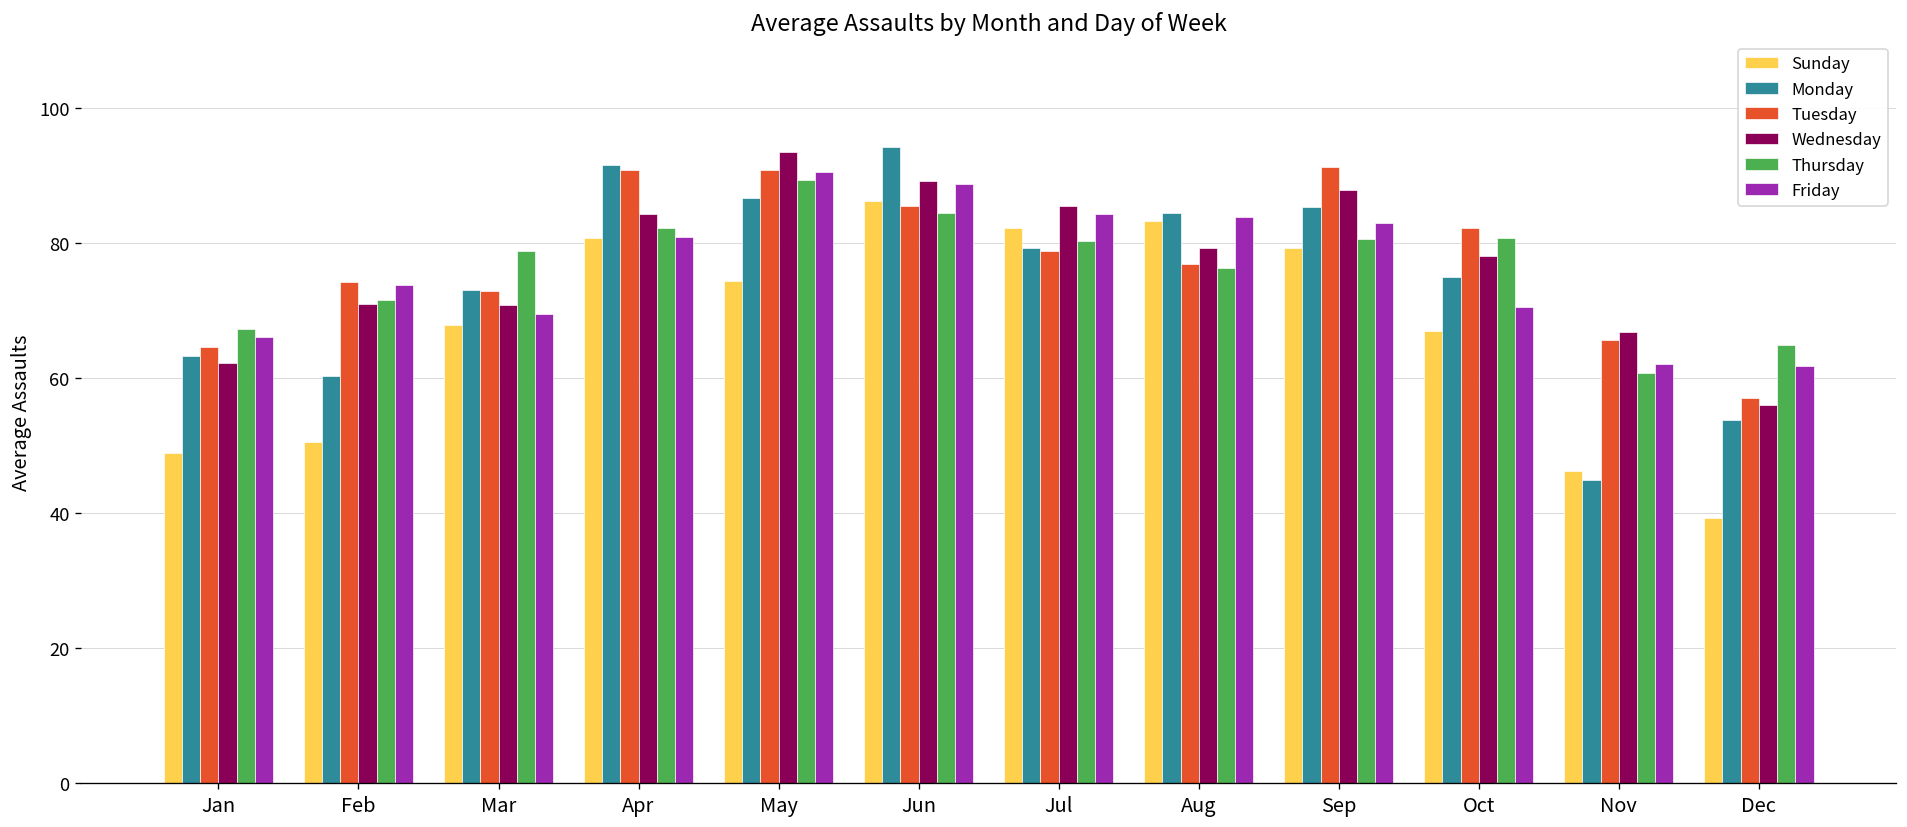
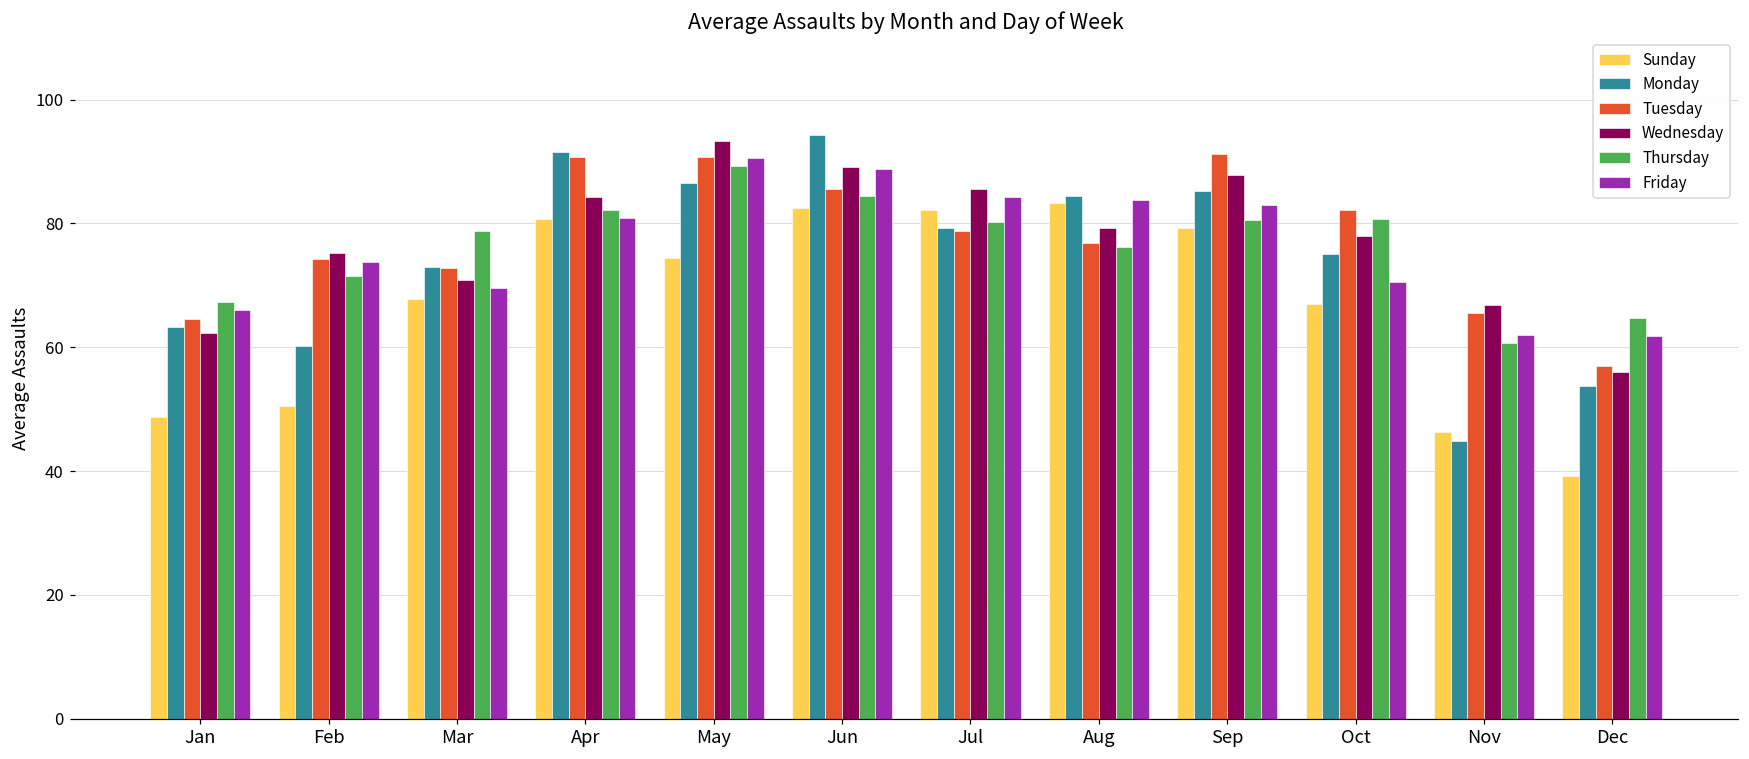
  {
    "Sunday": {
      "Jan": 49,
      "Feb": 51,
      "Mar": 68,
      "Apr": 81,
      "May": 74,
-     "Jun": 86,
+     "Jun": 82,
      "Jul": 82,
      "Aug": 83,
      "Sep": 79,
      "Oct": 67,
      "Nov": 46,
      "Dec": 39
    },
    "Monday": {
      "Jan": 63,
      "Feb": 60,
      "Mar": 73,
      "Apr": 92,
      "May": 87,
      "Jun": 94,
      "Jul": 79,
      "Aug": 84,
      "Sep": 85,
      "Oct": 75,
      "Nov": 45,
      "Dec": 54
    },
    "Tuesday": {
      "Jan": 65,
      "Feb": 74,
      "Mar": 73,
      "Apr": 91,
      "May": 91,
      "Jun": 86,
      "Jul": 79,
      "Aug": 77,
      "Sep": 91,
      "Oct": 82,
      "Nov": 66,
      "Dec": 57
    },
    "Wednesday": {
      "Jan": 62,
-     "Feb": 71,
+     "Feb": 75,
      "Mar": 71,
      "Apr": 84,
      "May": 93,
      "Jun": 89,
      "Jul": 86,
      "Aug": 79,
      "Sep": 88,
      "Oct": 78,
      "Nov": 67,
      "Dec": 56
    },
    "Thursday": {
      "Jan": 67,
      "Feb": 72,
      "Mar": 79,
      "Apr": 82,
      "May": 89,
      "Jun": 84,
      "Jul": 80,
      "Aug": 76,
      "Sep": 81,
      "Oct": 81,
      "Nov": 61,
      "Dec": 65
    },
    "Friday": {
      "Jan": 66,
      "Feb": 74,
      "Mar": 70,
      "Apr": 81,
      "May": 91,
      "Jun": 89,
      "Jul": 84,
      "Aug": 84,
      "Sep": 83,
      "Oct": 71,
      "Nov": 62,
      "Dec": 62
    }
  }
